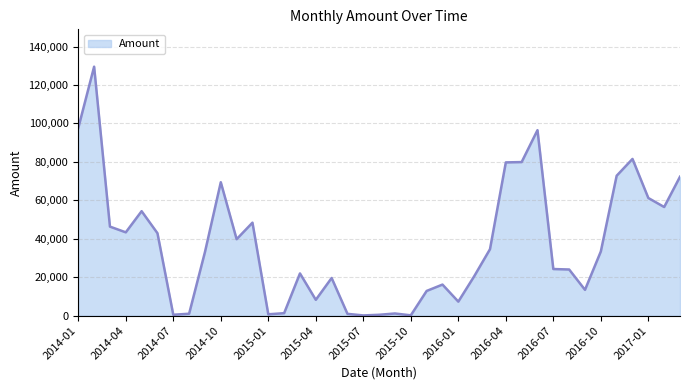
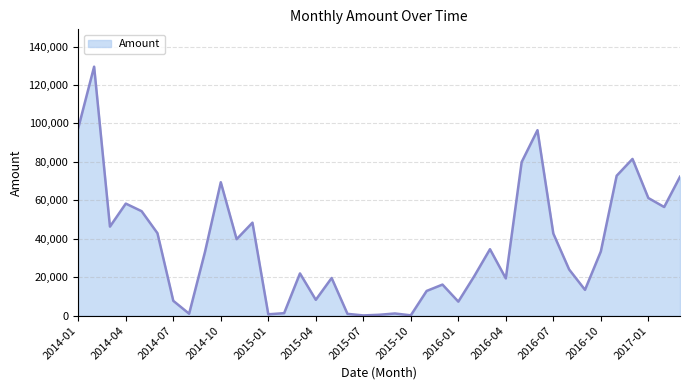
  {
    "2014-01": "98,000",
-   "2014-04": "43,000",
-   "2014-07": "0",
+   "2014-04": "58,000",
+   "2014-07": "8,000",
    "2014-10": "69,000",
    "2015-01": "1,000",
    "2015-04": "8,000",
    "2015-07": "0",
    "2015-10": "0",
    "2016-01": "7,000",
-   "2016-04": "80,000",
-   "2016-07": "24,000",
+   "2016-04": "19,000",
+   "2016-07": "43,000",
    "2016-10": "33,000",
    "2017-01": "61,000"
  }
